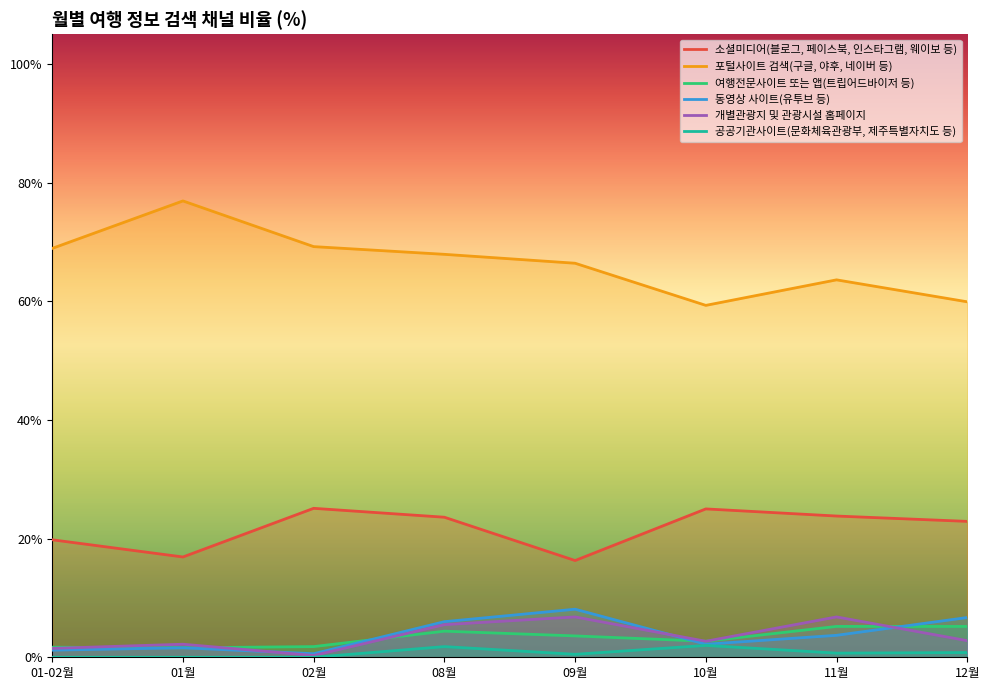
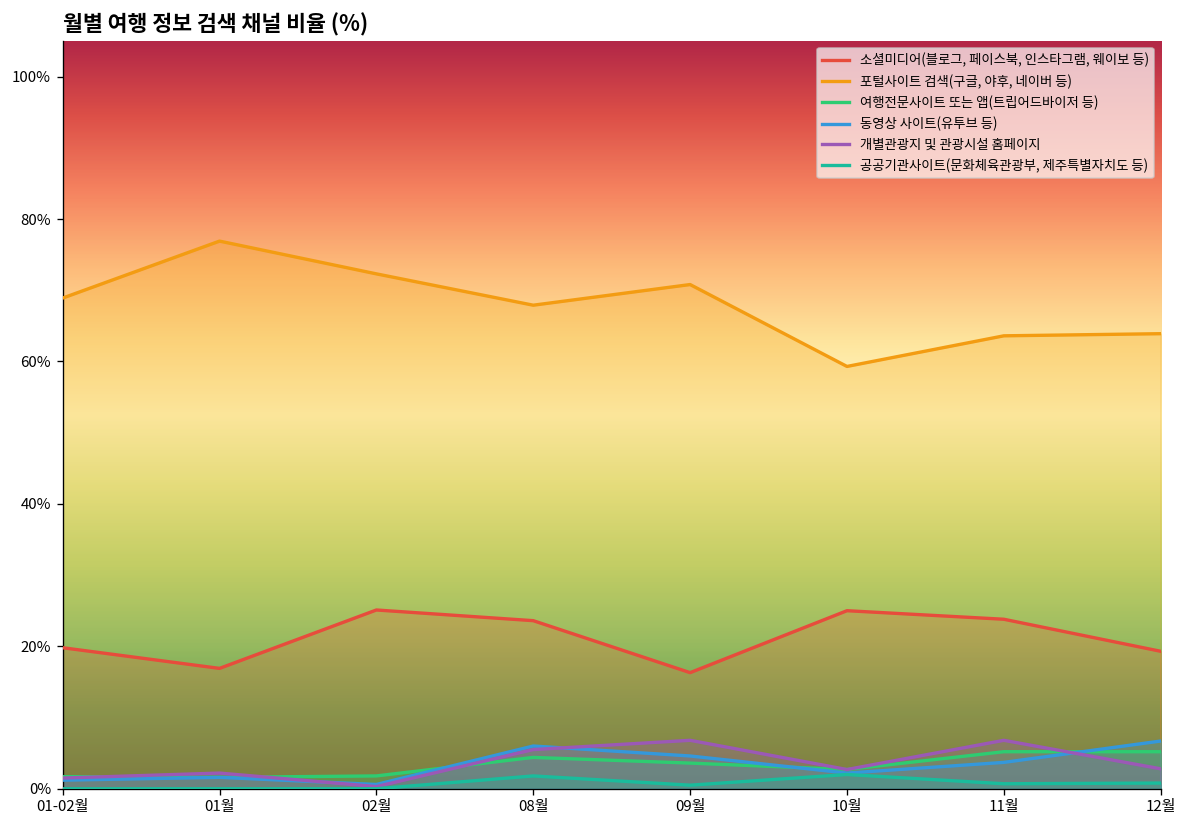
  {
    "소셜미디어(블로그, 페이스북, 인스타그램, 웨이보 등)": {
      "01-02월": "20%",
      "01월": "17%",
      "02월": "25%",
      "08월": "24%",
      "09월": "16%",
      "10월": "25%",
      "11월": "24%",
-     "12월": "23%"
+     "12월": "19%"
    },
    "포털사이트 검색(구글, 야후, 네이버 등)": {
      "01-02월": "69%",
      "01월": "77%",
-     "02월": "69%",
+     "02월": "72%",
      "08월": "68%",
-     "09월": "66%",
+     "09월": "71%",
      "10월": "59%",
      "11월": "64%",
-     "12월": "60%"
+     "12월": "64%"
    },
    "동영상 사이트(유투브 등)": {
      "08월": "6%",
-     "09월": "8%",
+     "09월": "5%",
      "11월": "4%",
      "12월": "7%"
    },
    "개별관광지 및 관광시설 홈페이지": {
      "01월": "2%",
      "08월": "6%",
      "09월": "7%",
      "11월": "7%",
      "12월": "3%"
    }
  }
